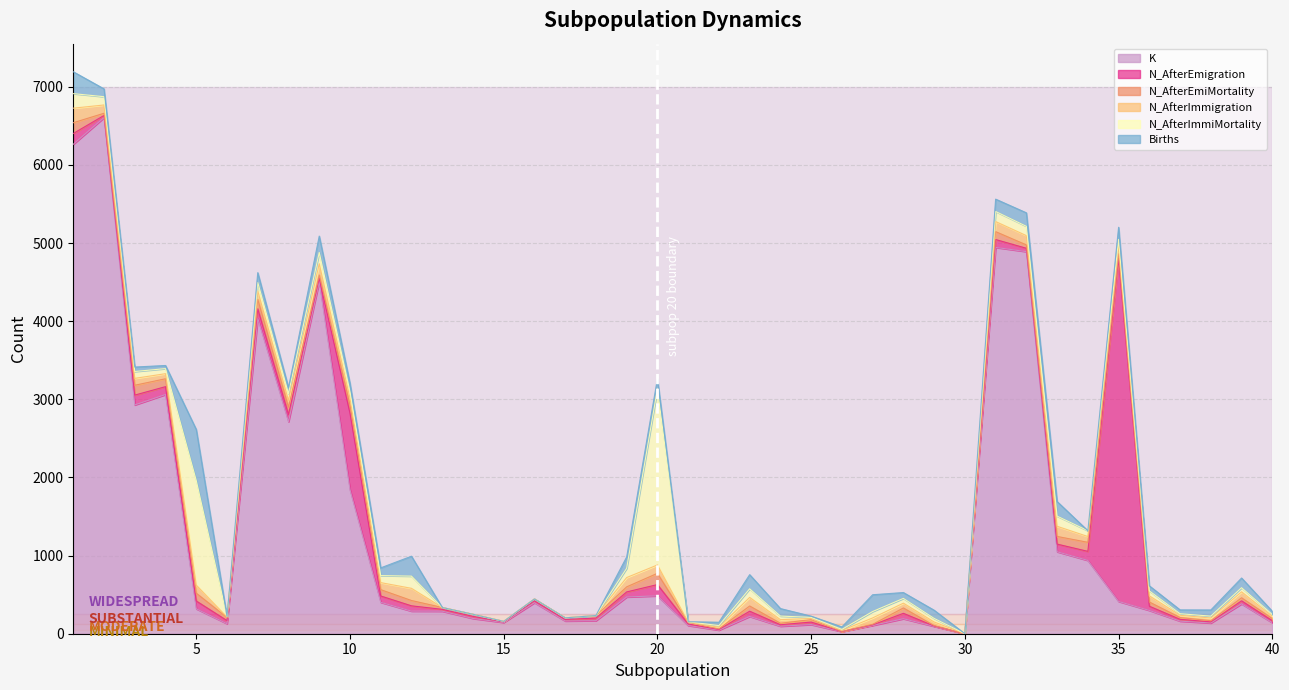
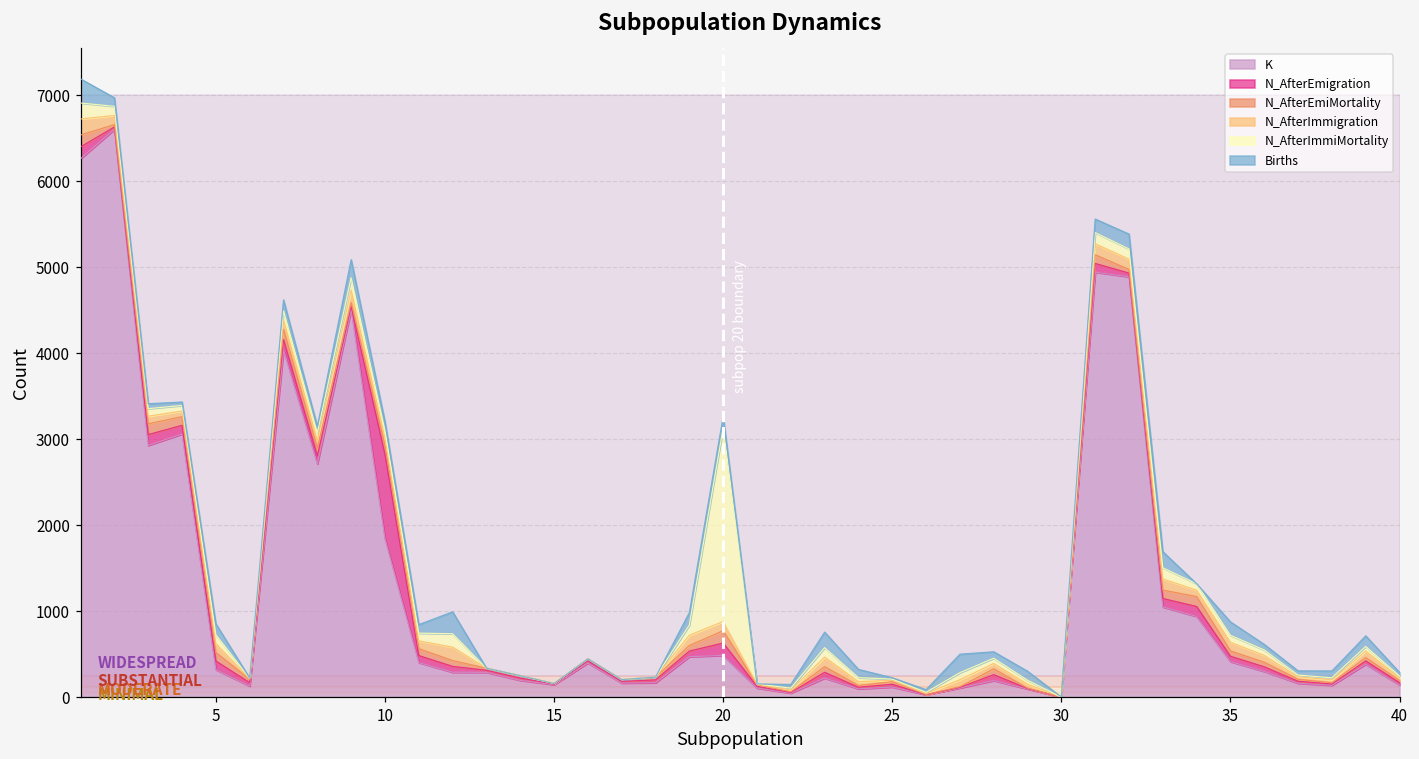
  {
    "K": {
      "5": 300,
      "10": 1800,
      "20": 500,
      "35": 400
    },
    "N_AfterEmigration": {
      "5": 100,
      "10": 1000,
      "20": 100,
-     "35": 4400
+     "35": 100
    },
    "N_AfterImmiMortality": {
-     "5": 1300,
+     "5": 100,
      "10": 100,
      "20": 2300,
      "35": 100
    },
    "Births": {
-     "5": 700,
+     "5": 100,
      "10": 100,
      "20": 100,
      "35": 200,
      "40": 0
    }
  }
